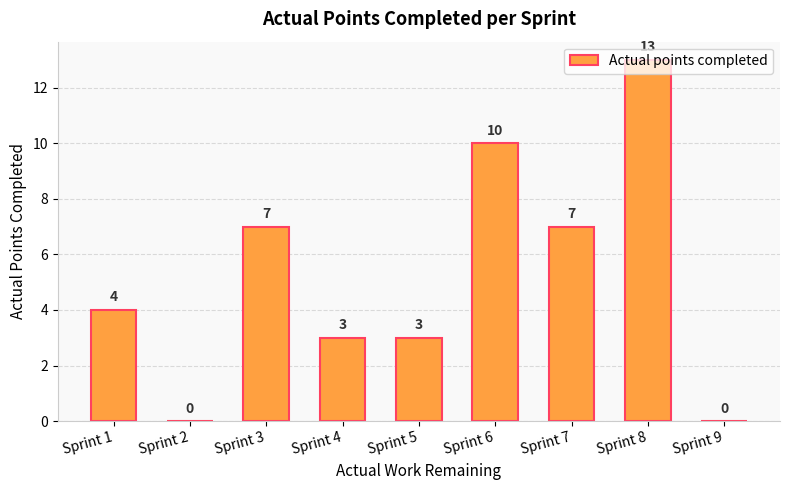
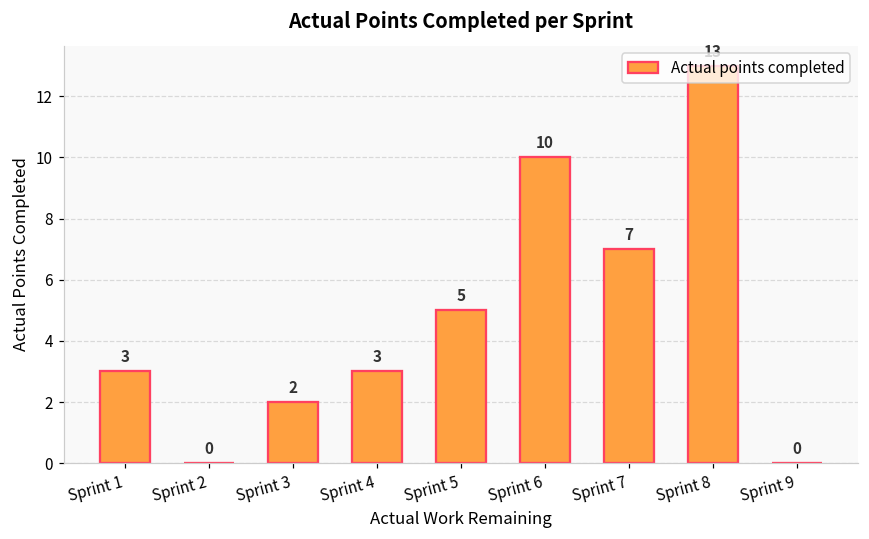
  {
-   "Sprint 1": 4,
+   "Sprint 1": 3,
    "Sprint 2": 0,
-   "Sprint 3": 7,
+   "Sprint 3": 2,
    "Sprint 4": 3,
-   "Sprint 5": 3,
+   "Sprint 5": 5,
    "Sprint 6": 10,
    "Sprint 7": 7,
    "Sprint 9": 0
  }
